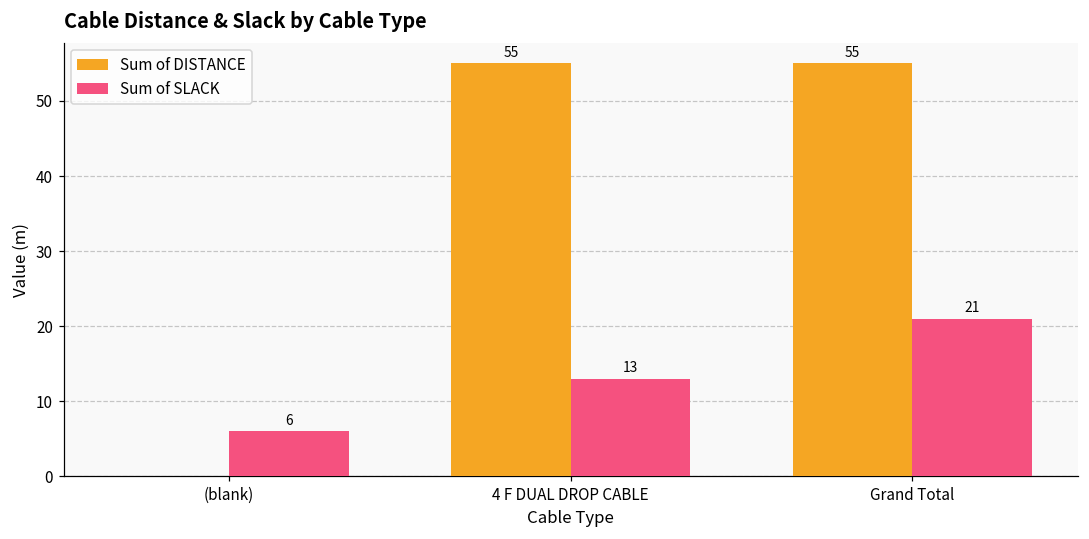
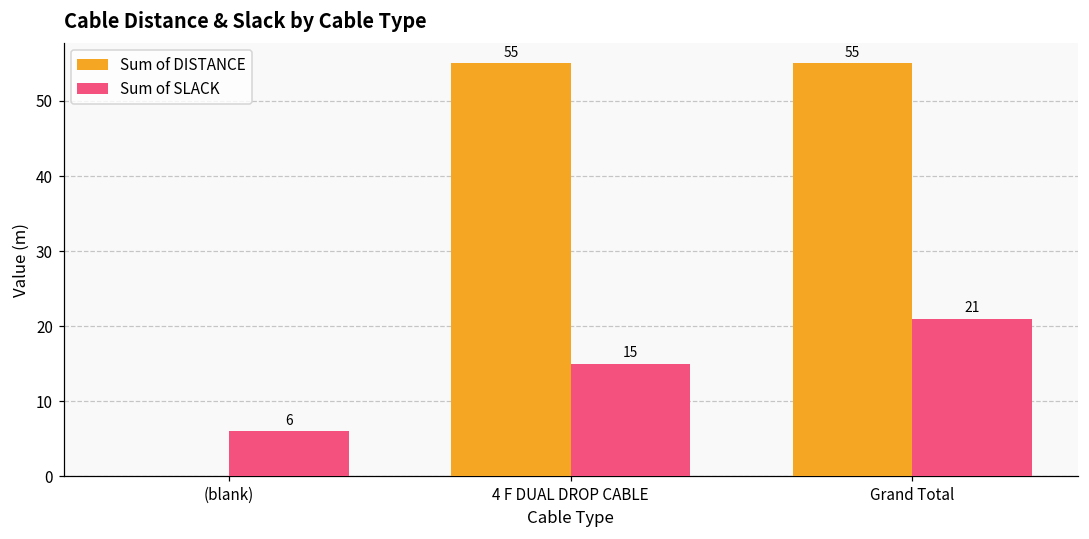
  {
    "Sum of DISTANCE": {
      "4 F DUAL DROP CABLE": 55,
      "Grand Total": 55
    },
    "Sum of SLACK": {
      "(blank)": 6,
-     "4 F DUAL DROP CABLE": 13,
+     "4 F DUAL DROP CABLE": 15,
      "Grand Total": 21
    }
  }
